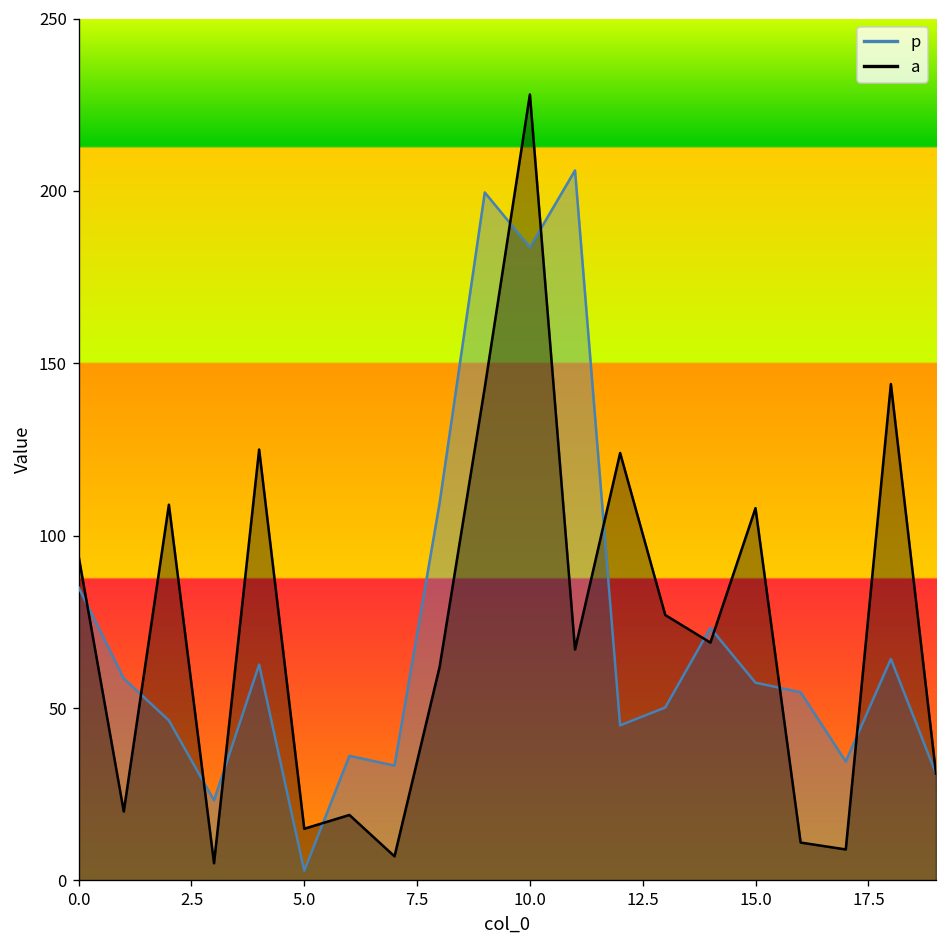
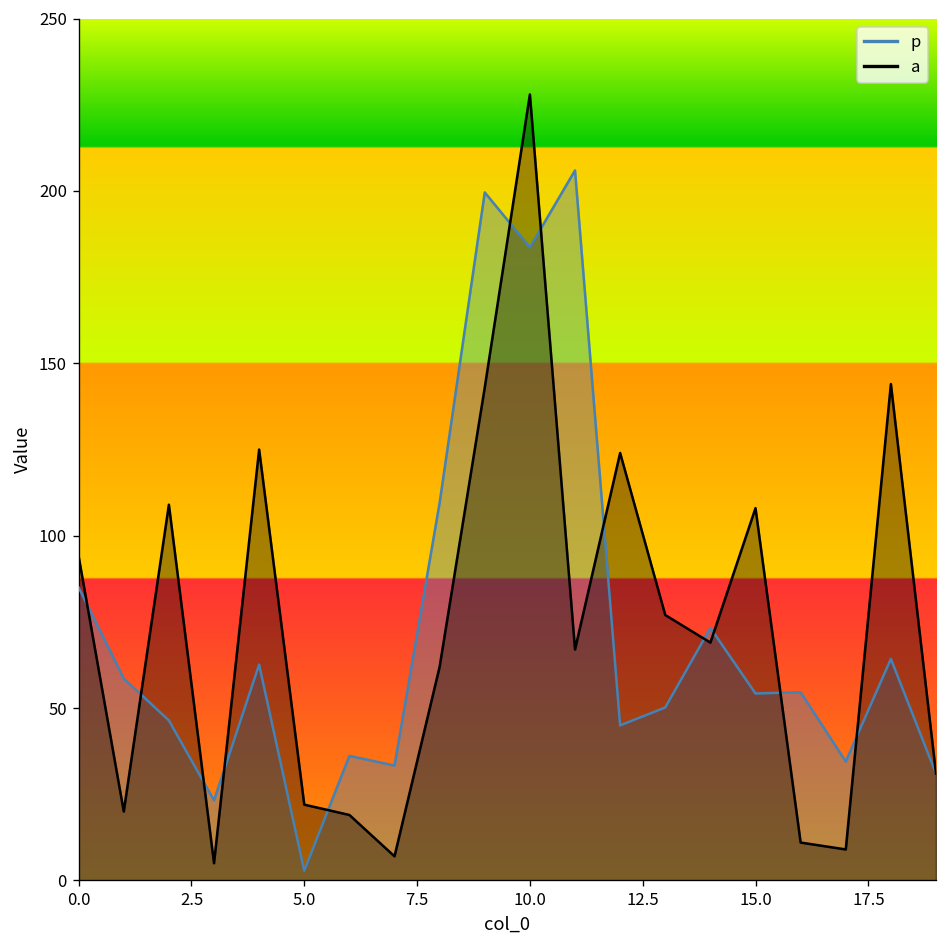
  {
    "p": {
      "0.0": 85,
      "5.0": 3,
      "10.0": 184,
-     "15.0": 57
+     "15.0": 54
    },
    "a": {
      "0.0": 94,
-     "5.0": 15,
+     "5.0": 22,
      "10.0": 228,
      "15.0": 108
    }
  }
